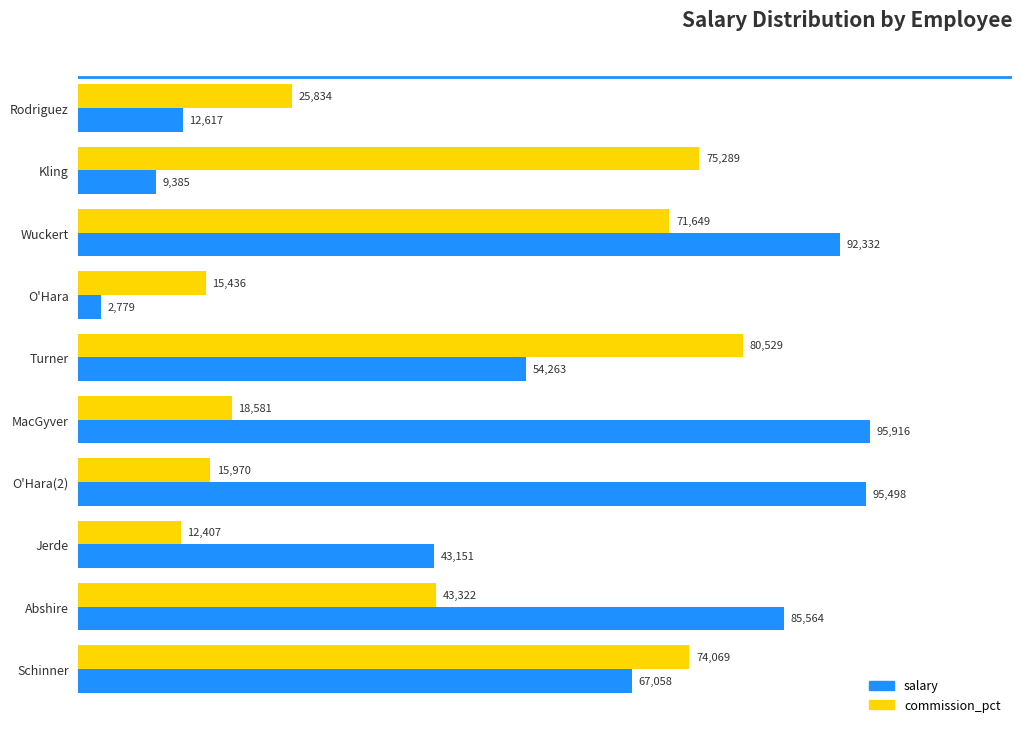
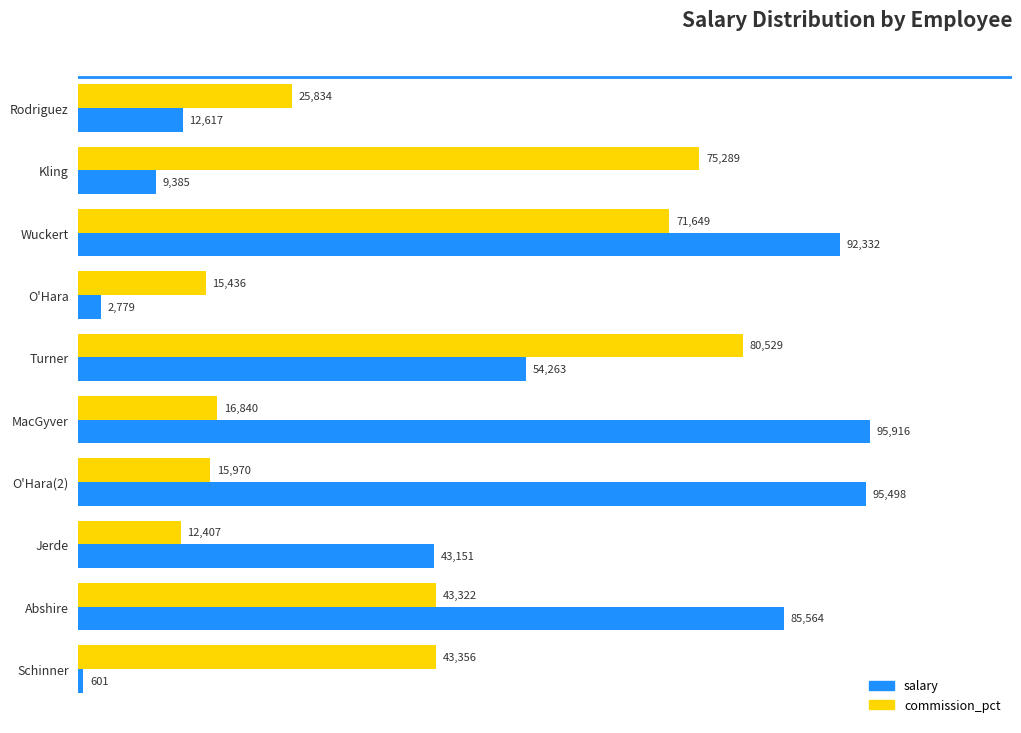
  {
    "salary": {
      "Rodriguez": "12,617",
      "Kling": "9,385",
      "Wuckert": "92,332",
      "O'Hara": "2,779",
      "Turner": "54,263",
      "MacGyver": "95,916",
      "O'Hara(2)": "95,498",
      "Jerde": "43,151",
      "Abshire": "85,564",
-     "Schinner": "67,058"
+     "Schinner": "601"
    },
    "commission_pct": {
      "Rodriguez": "25,834",
      "Kling": "75,289",
      "Wuckert": "71,649",
      "O'Hara": "15,436",
      "Turner": "80,529",
-     "MacGyver": "18,581",
+     "MacGyver": "16,840",
      "O'Hara(2)": "15,970",
      "Jerde": "12,407",
      "Abshire": "43,322",
-     "Schinner": "74,069"
+     "Schinner": "43,356"
    }
  }
